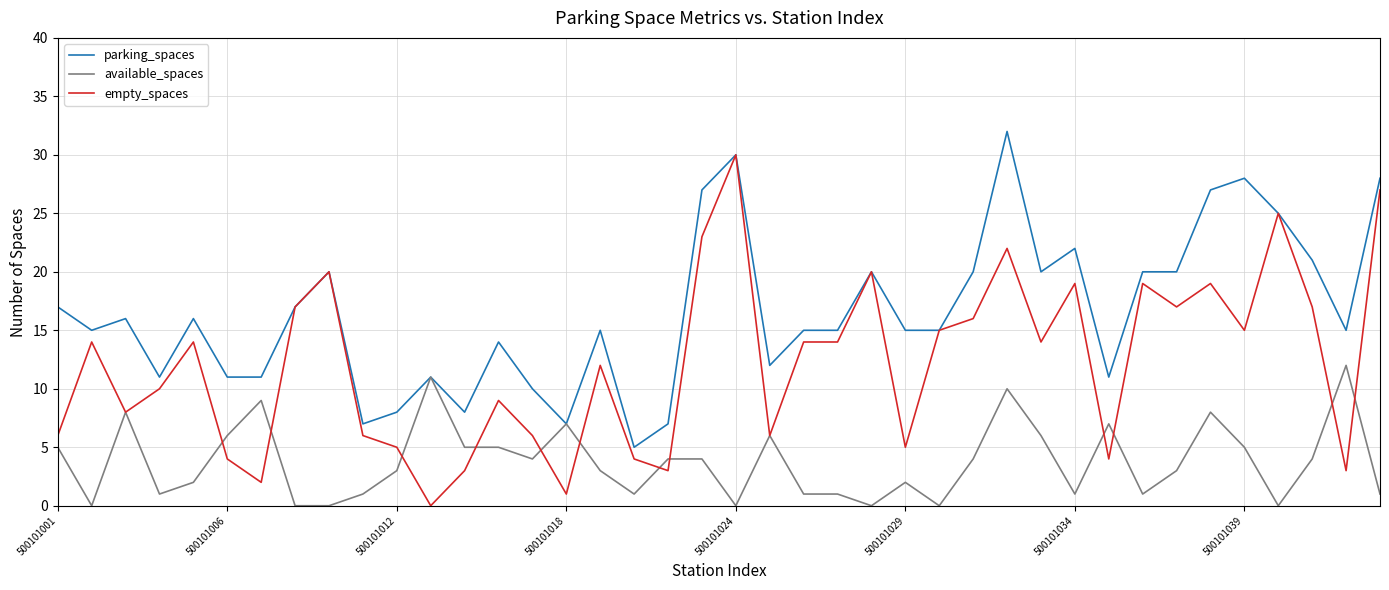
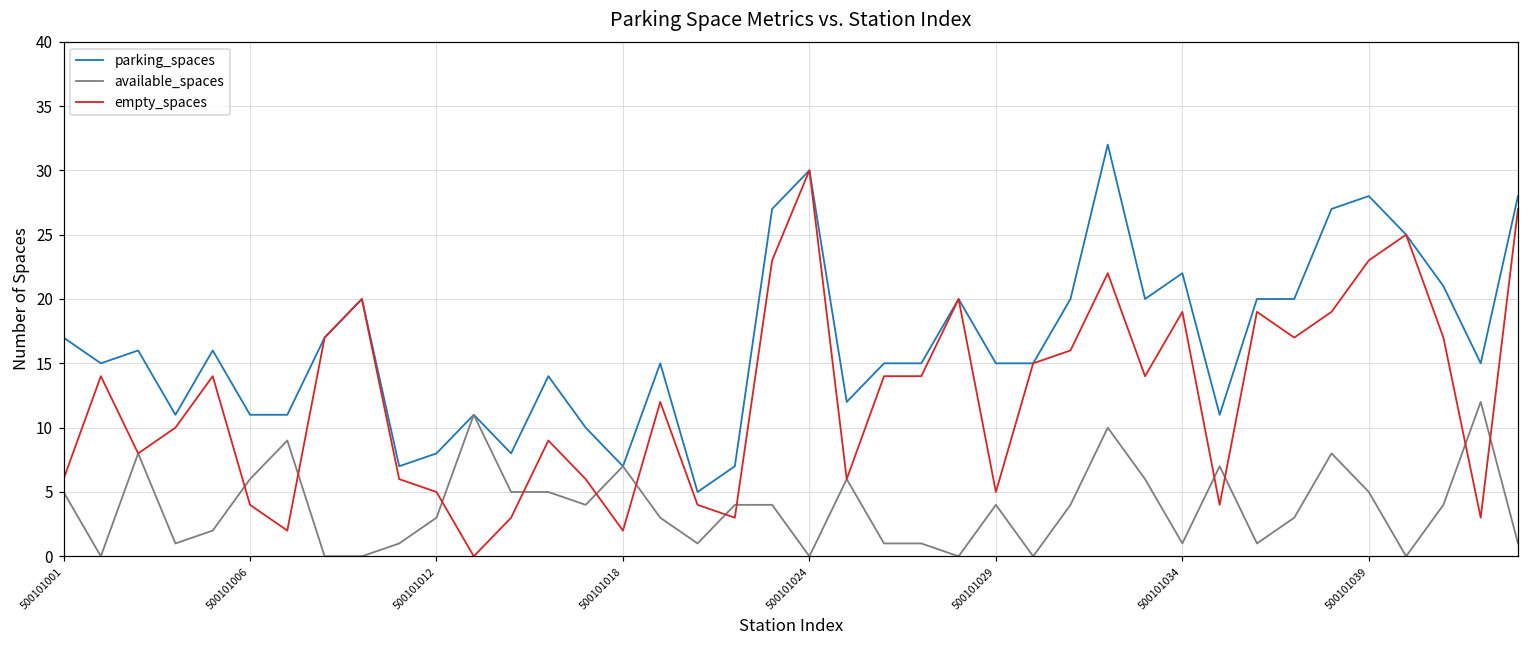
  {
    "parking_spaces": {
      "500101001": 17,
      "500101006": 11,
      "500101012": 8,
      "500101029": 15,
      "500101034": 22,
      "500101039": 28
    },
    "available_spaces": {
      "500101001": 5,
      "500101006": 6,
      "500101012": 3,
      "500101024": 0,
-     "500101029": 2,
+     "500101029": 4,
      "500101034": 1,
      "500101039": 5
    },
    "empty_spaces": {
      "500101001": 6,
      "500101006": 4,
      "500101012": 5,
-     "500101018": 1,
+     "500101018": 2,
      "500101029": 5,
      "500101034": 19,
-     "500101039": 15
+     "500101039": 23
    }
  }
